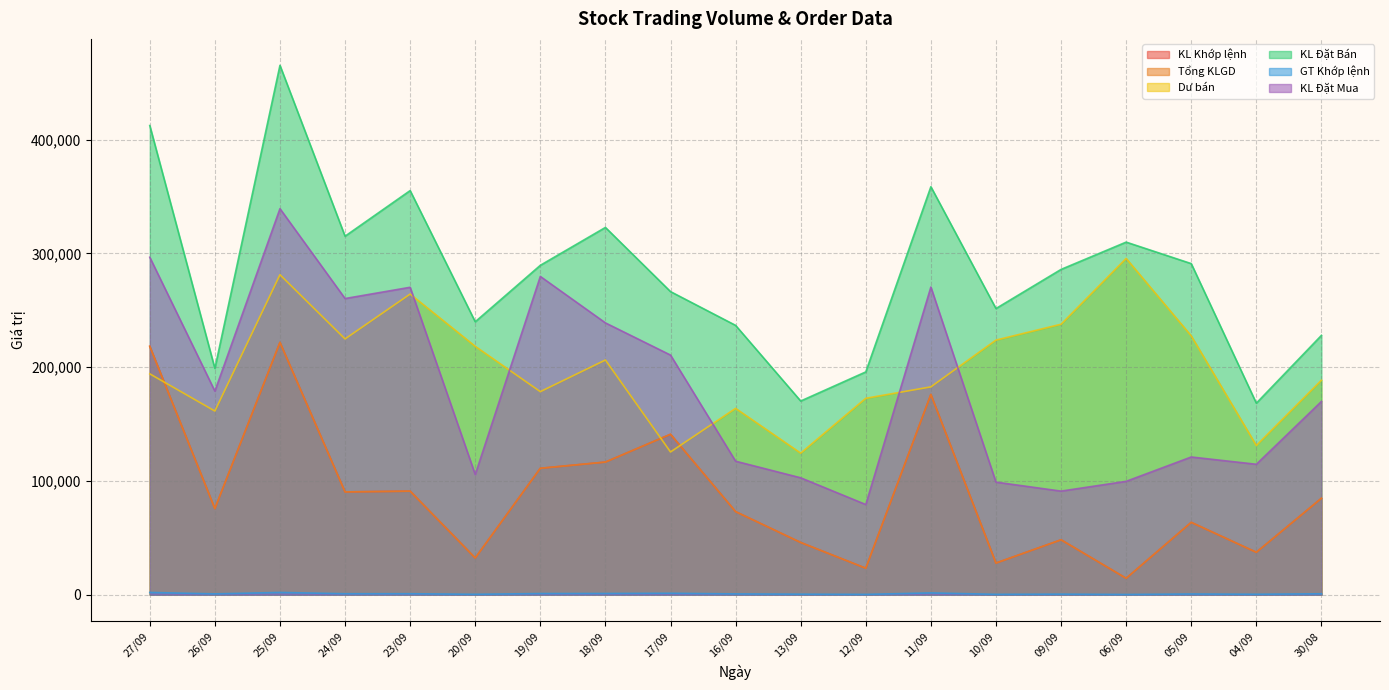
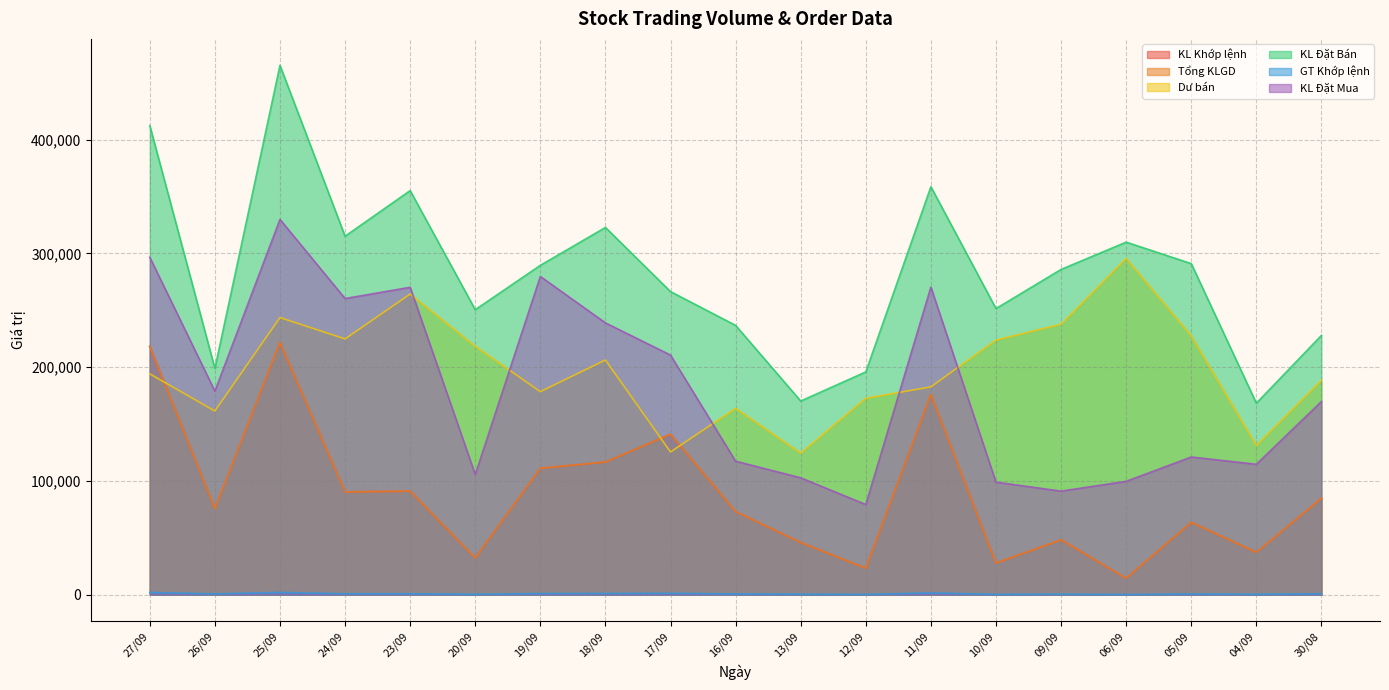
  {
    "Tổng KLGD": {
      "27/09": "218,000",
      "26/09": "76,000",
      "25/09": "222,000",
      "24/09": "90,000",
      "23/09": "91,000",
      "20/09": "32,000",
      "19/09": "111,000",
      "18/09": "117,000",
      "17/09": "141,000",
      "16/09": "73,000",
      "13/09": "46,000",
      "12/09": "23,000",
      "11/09": "176,000",
      "10/09": "28,000",
      "09/09": "48,000",
      "06/09": "14,000",
      "05/09": "64,000",
      "04/09": "37,000",
      "30/08": "85,000"
    },
    "Dư bán": {
      "27/09": "194,000",
      "26/09": "161,000",
-     "25/09": "281,000",
+     "25/09": "244,000",
      "24/09": "225,000",
      "23/09": "264,000",
      "20/09": "218,000",
      "19/09": "178,000",
      "18/09": "206,000",
      "17/09": "125,000",
      "16/09": "164,000",
      "13/09": "124,000",
      "12/09": "173,000",
      "11/09": "183,000",
      "10/09": "224,000",
      "09/09": "238,000",
      "06/09": "296,000",
      "05/09": "227,000",
      "04/09": "131,000",
      "30/08": "188,000"
    },
    "KL Đặt Bán": {
      "27/09": "412,000",
      "26/09": "199,000",
      "25/09": "465,000",
      "24/09": "315,000",
      "23/09": "355,000",
-     "20/09": "240,000",
+     "20/09": "251,000",
      "19/09": "290,000",
      "18/09": "323,000",
      "17/09": "266,000",
      "16/09": "237,000",
      "13/09": "170,000",
      "12/09": "196,000",
      "11/09": "359,000",
      "10/09": "252,000",
      "09/09": "286,000",
      "06/09": "310,000",
      "05/09": "291,000",
      "04/09": "168,000",
      "30/08": "228,000"
    },
    "GT Khớp lệnh": {
      "27/09": "2,000",
      "26/09": "1,000",
      "25/09": "2,000",
      "24/09": "1,000",
      "23/09": "1,000",
      "20/09": "0",
      "19/09": "1,000",
      "18/09": "1,000",
      "17/09": "1,000",
      "16/09": "1,000",
      "13/09": "0",
      "12/09": "0",
      "11/09": "2,000",
      "10/09": "0",
      "09/09": "0",
      "06/09": "0",
      "05/09": "1,000",
      "04/09": "0",
      "30/08": "1,000"
    },
    "KL Đặt Mua": {
      "27/09": "297,000",
      "26/09": "179,000",
-     "25/09": "339,000",
+     "25/09": "330,000",
      "24/09": "260,000",
      "23/09": "270,000",
      "20/09": "106,000",
      "19/09": "280,000",
      "18/09": "239,000",
      "17/09": "211,000",
      "16/09": "117,000",
      "13/09": "103,000",
      "12/09": "79,000",
      "11/09": "270,000",
      "10/09": "99,000",
      "09/09": "91,000",
      "06/09": "100,000",
      "05/09": "121,000",
      "04/09": "115,000",
      "30/08": "170,000"
    }
  }
